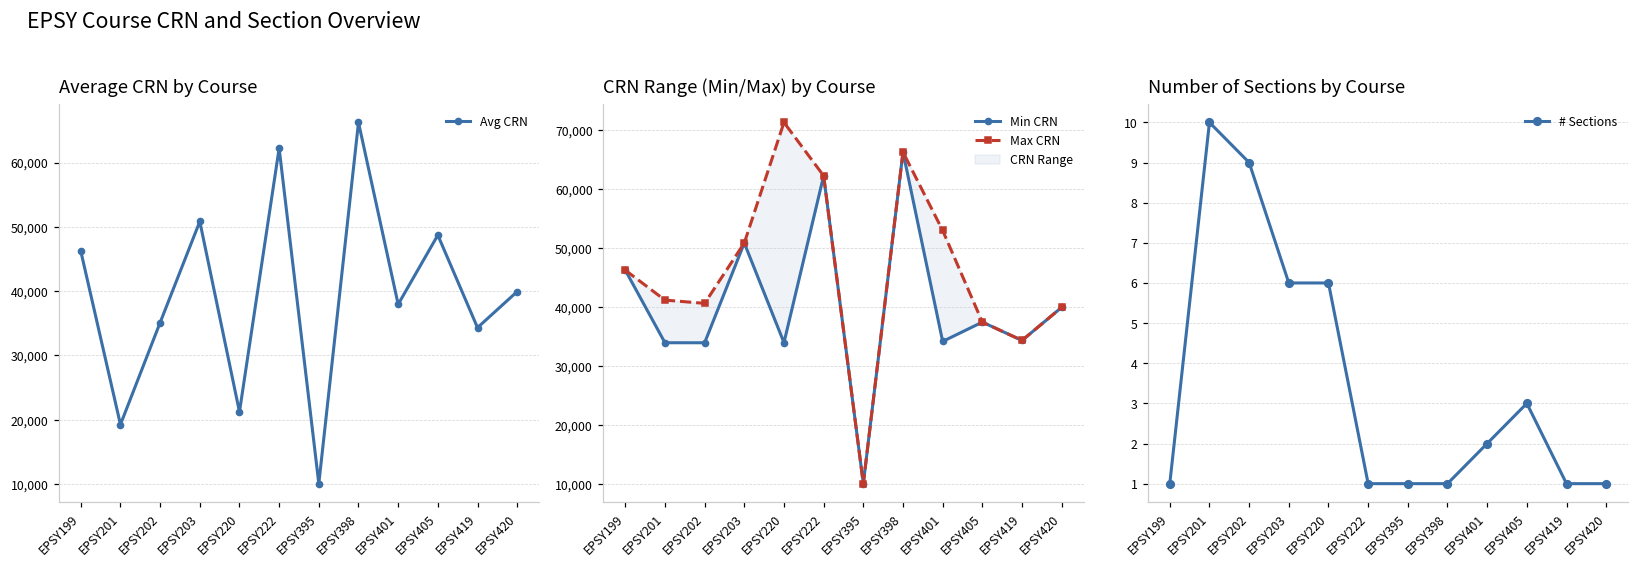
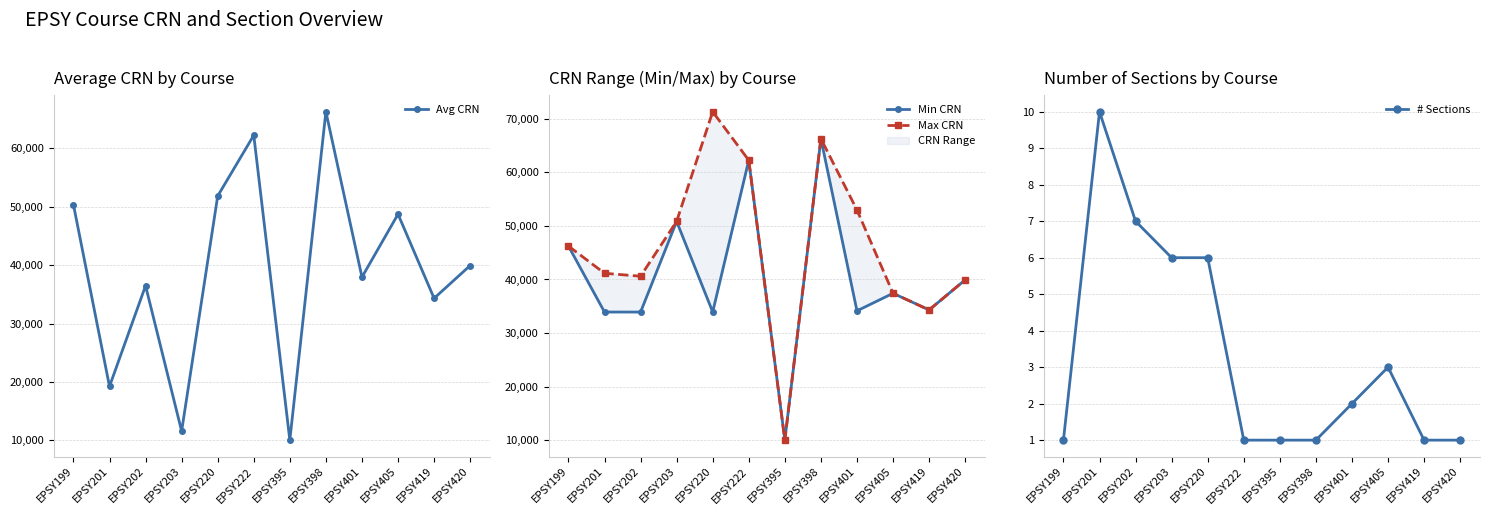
  {
    "Average CRN by Course": {
-     "EPSY199": "46,000",
+     "EPSY199": "50,000",
      "EPSY201": "19,000",
-     "EPSY202": "35,000",
-     "EPSY203": "51,000",
-     "EPSY220": "21,000",
+     "EPSY202": "36,000",
+     "EPSY203": "12,000",
+     "EPSY220": "52,000",
      "EPSY222": "62,000",
      "EPSY395": "10,000",
      "EPSY398": "66,000",
      "EPSY401": "38,000",
      "EPSY405": "49,000",
      "EPSY419": "34,000",
      "EPSY420": "40,000"
    },
    "Number of Sections by Course": {
      "EPSY199": "1",
      "EPSY201": "10",
-     "EPSY202": "9",
+     "EPSY202": "7",
      "EPSY203": "6",
      "EPSY220": "6",
      "EPSY222": "1",
      "EPSY395": "1",
      "EPSY398": "1",
      "EPSY401": "2",
      "EPSY405": "3",
      "EPSY419": "1",
      "EPSY420": "1"
    }
  }
